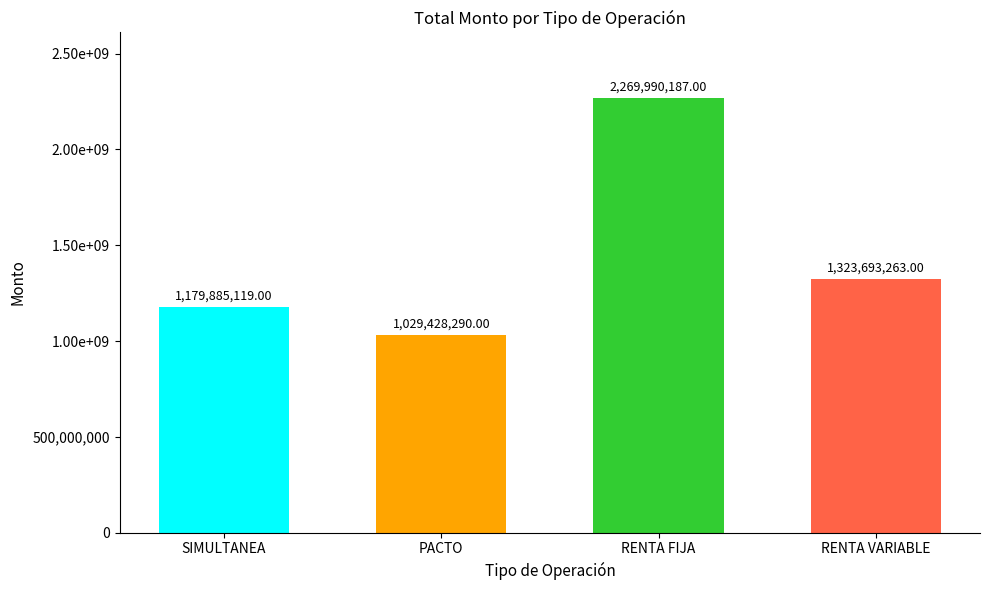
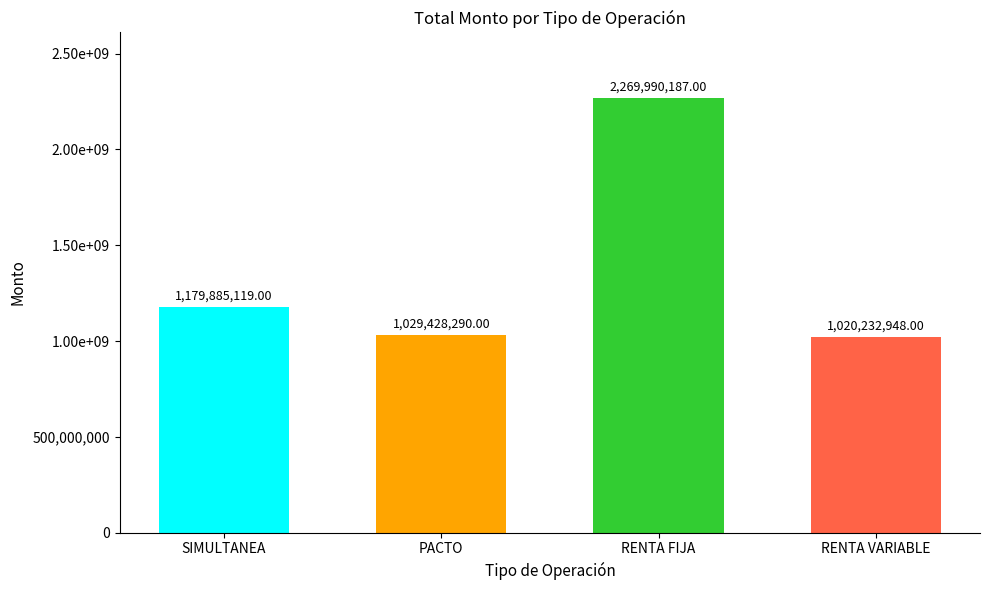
  {
    "SIMULTANEA": "1,179,885,119.00",
    "PACTO": "1,029,428,290.00",
    "RENTA FIJA": "2,269,990,187.00",
-   "RENTA VARIABLE": "1,323,693,263.00"
+   "RENTA VARIABLE": "1,020,232,948.00"
  }
